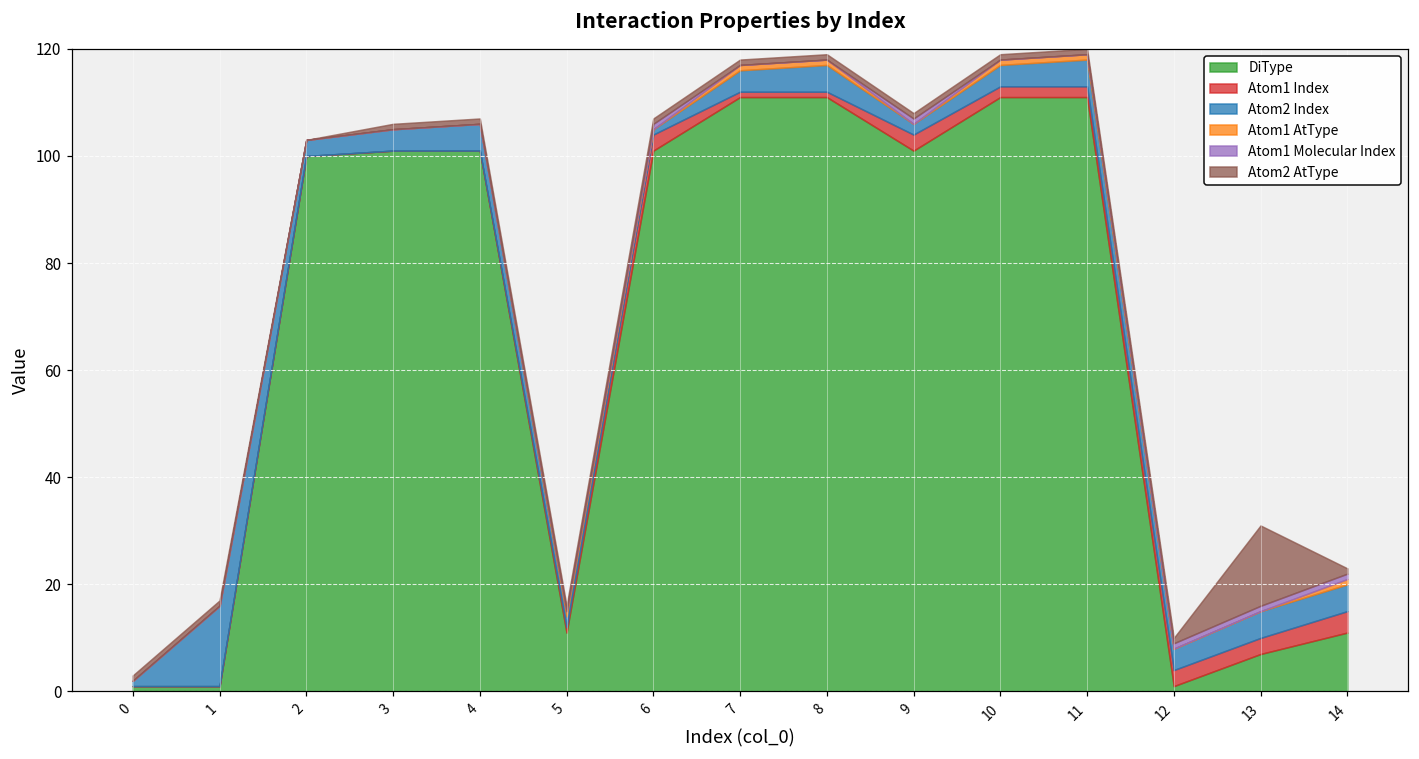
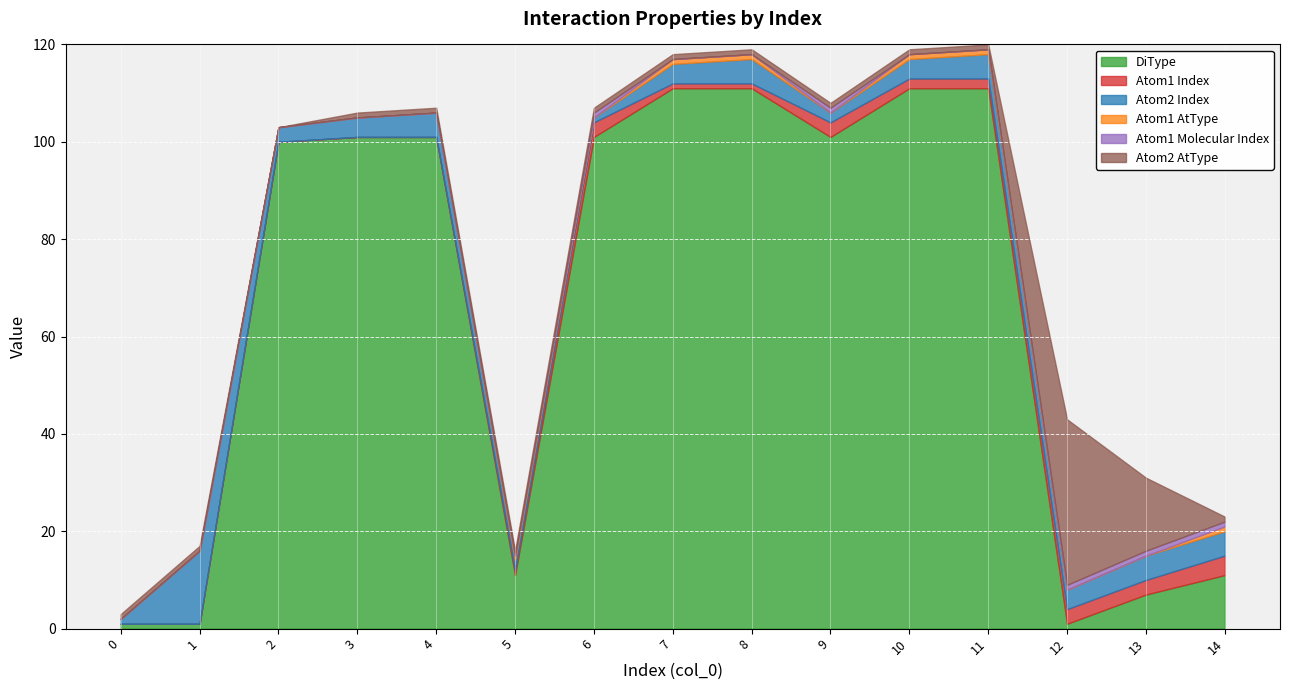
  {
    "DiType": {
      "5": 11,
      "6": 101,
      "7": 111,
      "8": 111,
      "9": 101,
      "10": 111,
      "11": 111,
      "12": 1,
      "13": 7,
      "14": 11
    },
    "Atom1 Index": {
      "5": 1,
      "6": 3,
      "7": 1,
      "8": 1,
      "9": 3,
      "10": 2,
      "11": 2,
      "12": 3,
      "13": 3,
      "14": 4
    },
    "Atom2 Index": {
      "5": 2,
      "7": 4,
      "8": 5,
      "10": 4,
      "11": 5,
      "14": 5
    },
    "Atom1 AtType": {
      "14": 1
    },
    "Atom1 Molecular Index": {
      "6": 1,
      "9": 1,
      "12": 1,
      "13": 1,
      "14": 1
    },
    "Atom2 AtType": {
      "0": 1,
      "1": 1,
      "3": 1,
      "4": 1,
      "5": 1,
      "6": 1,
      "7": 1,
      "8": 1,
      "9": 1,
      "10": 1,
      "11": 1,
-     "12": 1,
+     "12": 34,
      "13": 15,
      "14": 1
    }
  }
